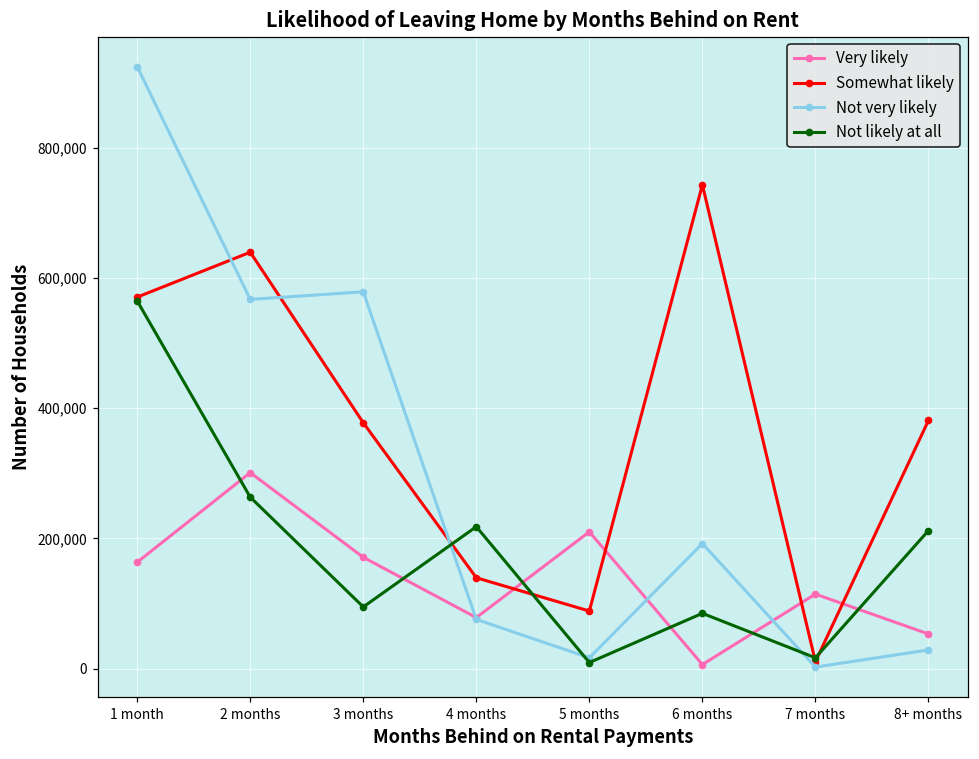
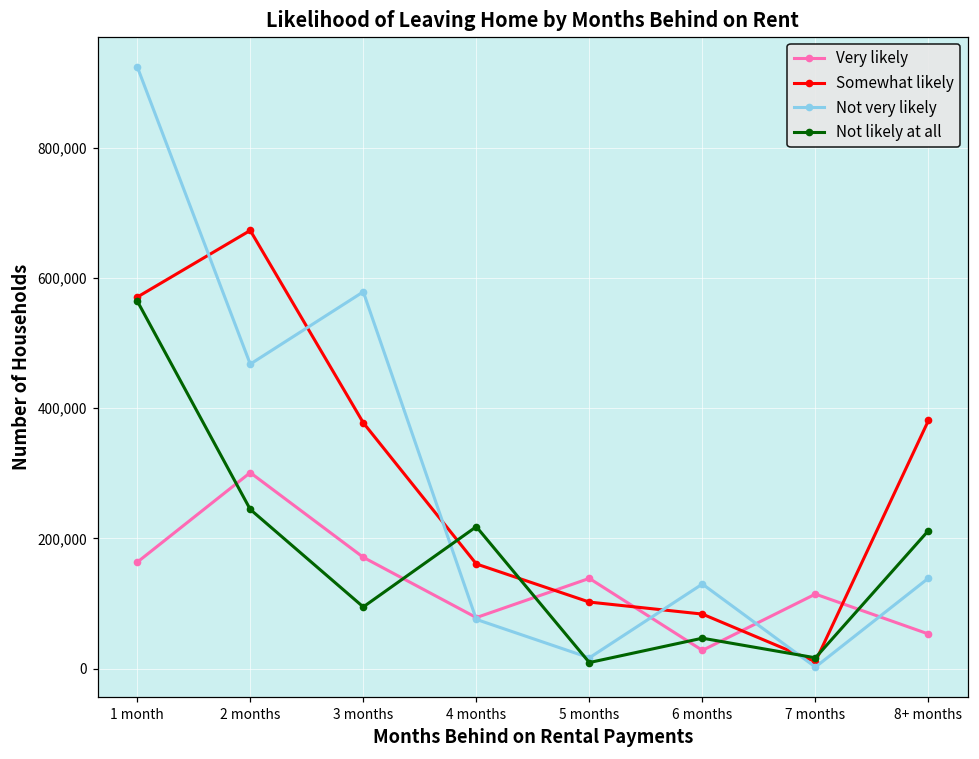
  {
    "Very likely": {
      "1 month": "160,000",
      "2 months": "300,000",
      "3 months": "170,000",
-     "5 months": "210,000",
-     "6 months": "10,000",
+     "5 months": "140,000",
+     "6 months": "30,000",
      "7 months": "110,000",
      "8+ months": "50,000"
    },
    "Somewhat likely": {
      "1 month": "570,000",
-     "2 months": "640,000",
+     "2 months": "670,000",
      "3 months": "380,000",
-     "4 months": "140,000",
-     "5 months": "90,000",
-     "6 months": "740,000",
+     "4 months": "160,000",
+     "5 months": "100,000",
+     "6 months": "80,000",
      "7 months": "10,000",
      "8+ months": "380,000"
    },
    "Not very likely": {
      "1 month": "920,000",
-     "2 months": "570,000",
+     "2 months": "470,000",
      "3 months": "580,000",
      "5 months": "20,000",
-     "6 months": "190,000",
+     "6 months": "130,000",
      "7 months": "0",
-     "8+ months": "30,000"
+     "8+ months": "140,000"
    },
    "Not likely at all": {
      "1 month": "560,000",
-     "2 months": "260,000",
+     "2 months": "240,000",
      "3 months": "90,000",
      "4 months": "220,000",
      "5 months": "10,000",
-     "6 months": "80,000",
+     "6 months": "50,000",
      "7 months": "20,000",
      "8+ months": "210,000"
    }
  }
